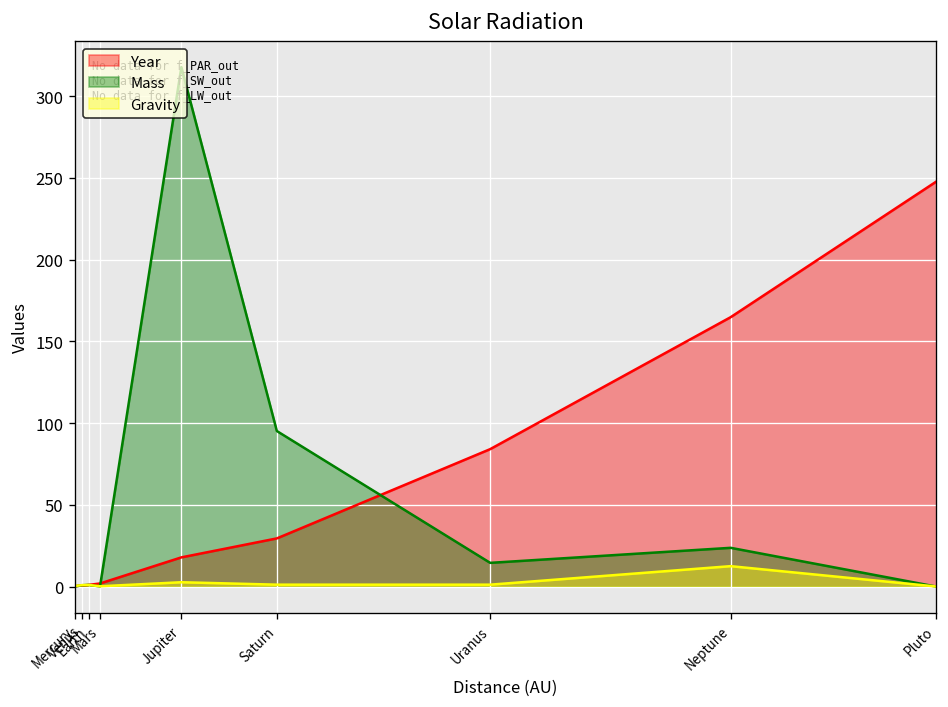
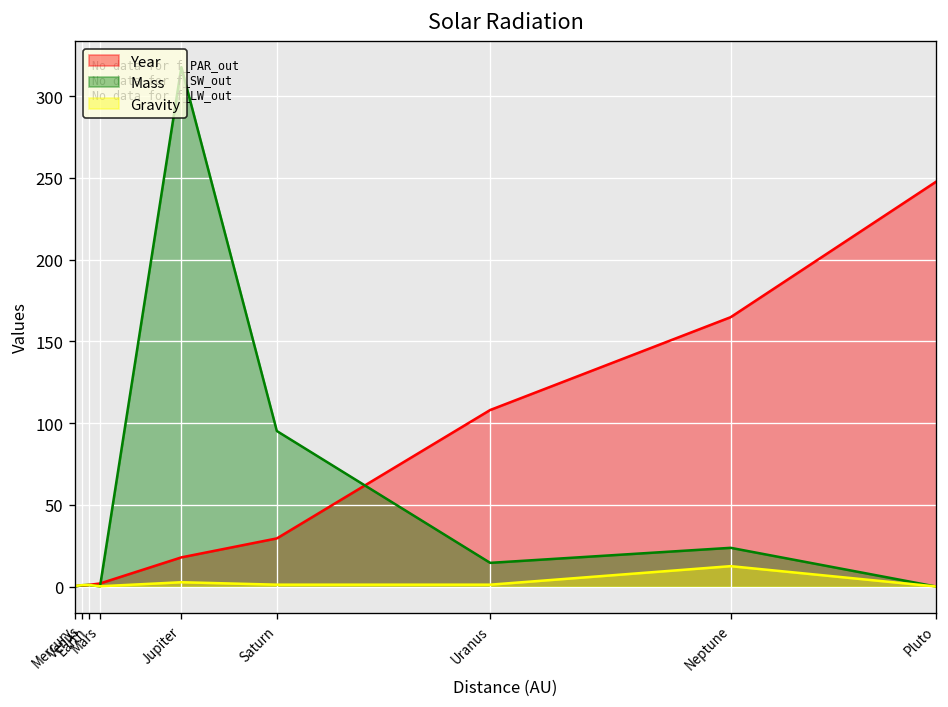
  {
    "Year": {
      "Jupiter": 18,
      "Saturn": 29,
-     "Uranus": 84,
+     "Uranus": 108,
      "Neptune": 165,
      "Pluto": 248
    },
    "Mass": {
      "Saturn": 95,
      "Uranus": 15,
      "Neptune": 24
    },
    "Gravity": {
      "Jupiter": 3,
      "Saturn": 1,
      "Uranus": 1,
      "Neptune": 12
    }
  }
